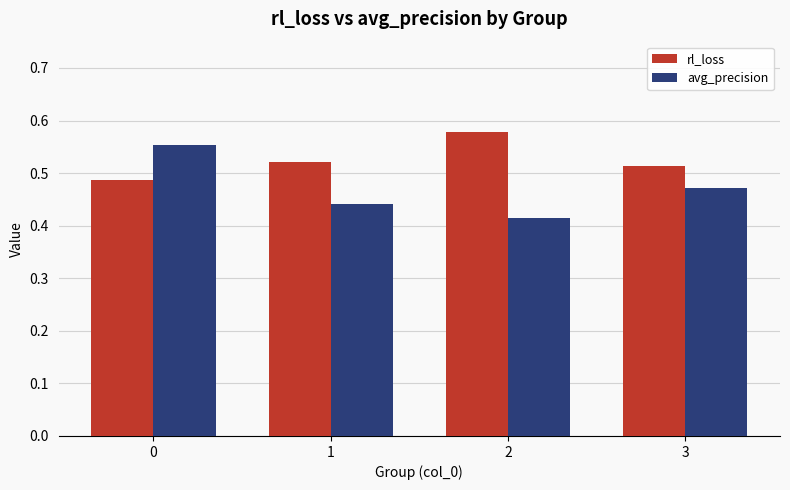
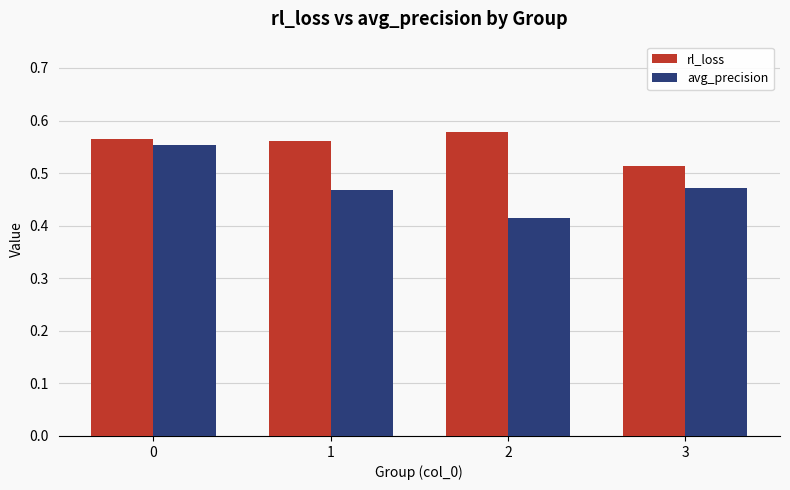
  {
    "rl_loss": {
-     "0": 0.49,
-     "1": 0.52,
+     "0": 0.57,
+     "1": 0.56,
      "2": 0.58,
      "3": 0.51
    },
    "avg_precision": {
      "0": 0.55,
-     "1": 0.44,
+     "1": 0.47,
      "2": 0.41,
      "3": 0.47
    }
  }
